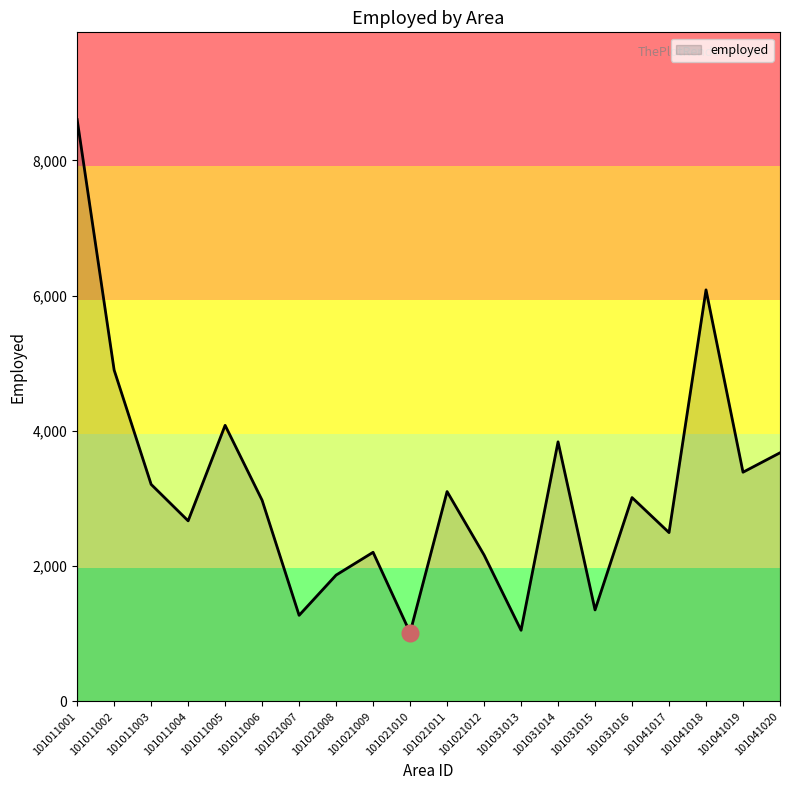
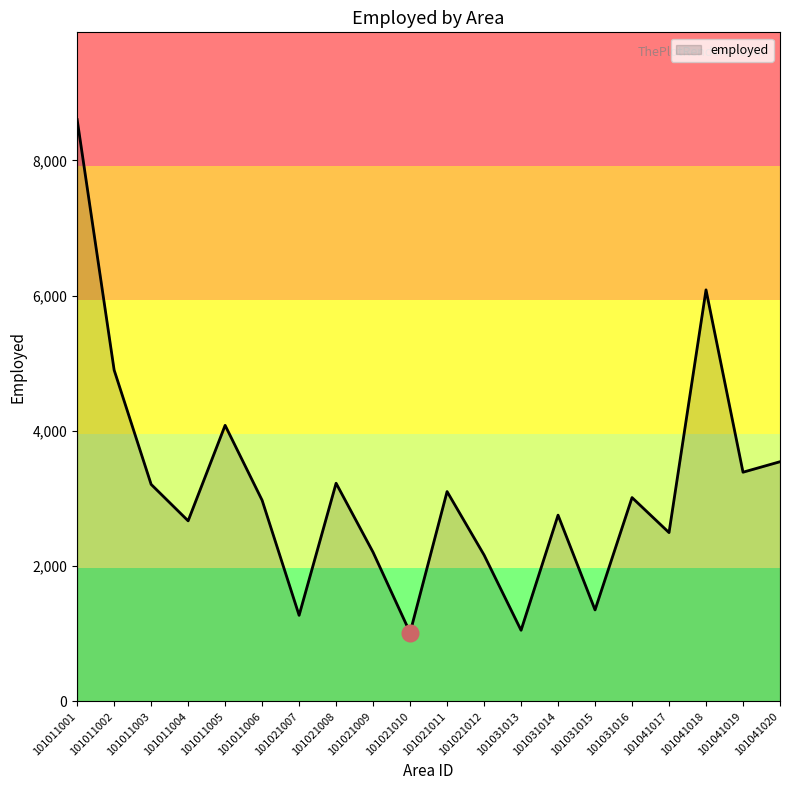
  {
    "employed": {
      "101011001": "8,600",
      "101011002": "4,900",
      "101011003": "3,200",
      "101011004": "2,700",
      "101011005": "4,100",
      "101011006": "3,000",
      "101021007": "1,300",
-     "101021008": "1,900",
+     "101021008": "3,200",
      "101021009": "2,200",
      "101021011": "3,100",
      "101021012": "2,200",
      "101031013": "1,100",
-     "101031014": "3,800",
+     "101031014": "2,800",
      "101031015": "1,400",
      "101031016": "3,000",
      "101041017": "2,500",
      "101041018": "6,100",
      "101041019": "3,400",
-     "101041020": "3,700"
+     "101041020": "3,500"
    }
  }
